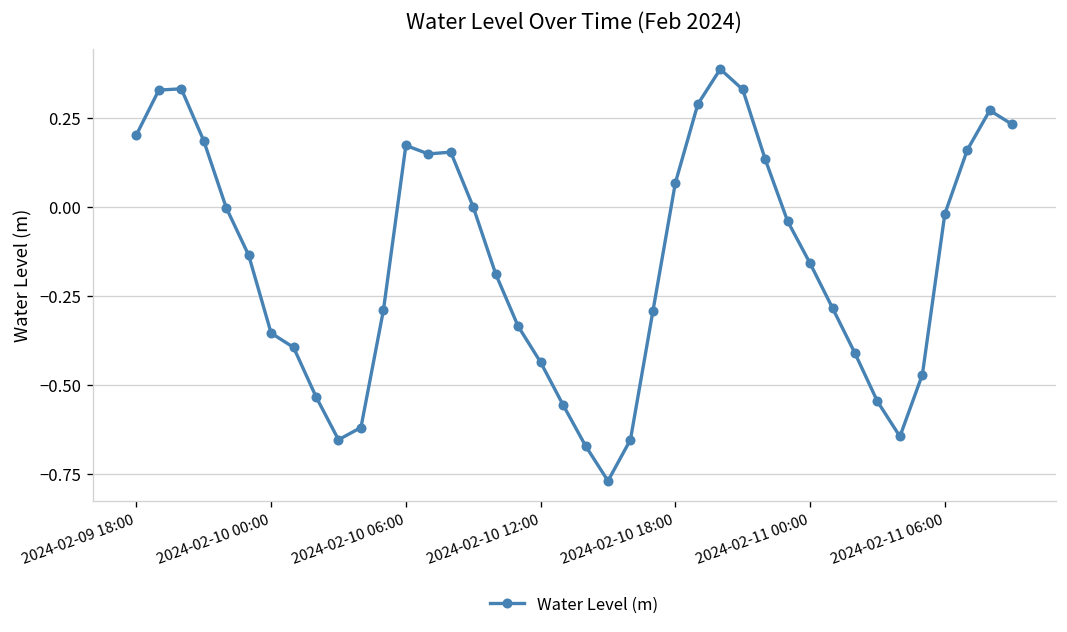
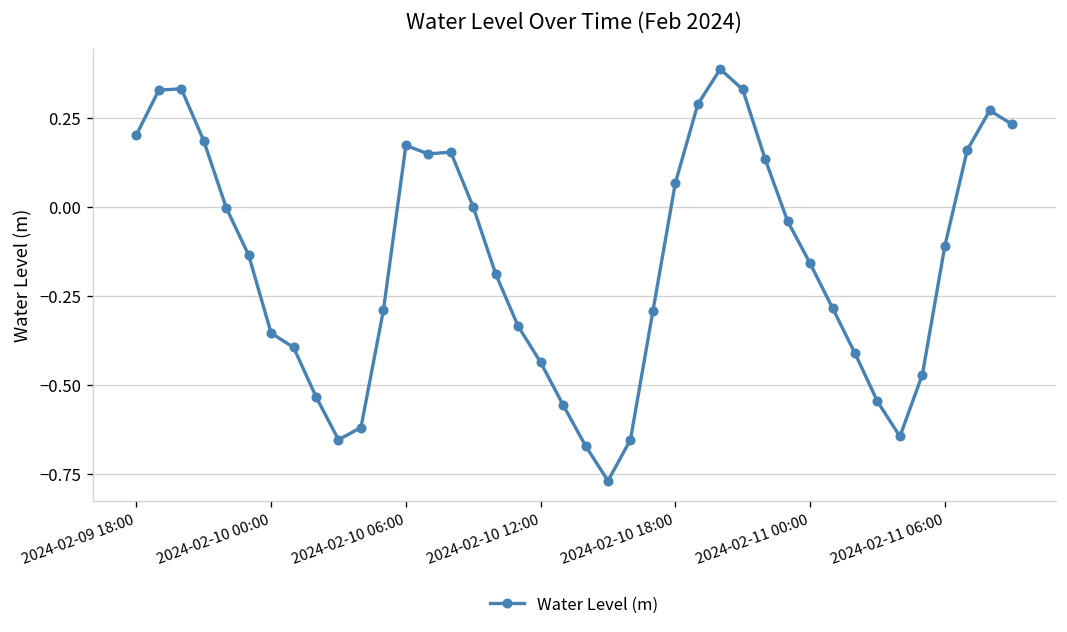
  {
    "2024-02-09 18:00": 0.20,
    "2024-02-10 00:00": -0.35,
    "2024-02-10 06:00": 0.17,
    "2024-02-10 12:00": -0.44,
    "2024-02-10 18:00": 0.07,
    "2024-02-11 00:00": -0.16,
-   "2024-02-11 06:00": -0.02
+   "2024-02-11 06:00": -0.11
  }
